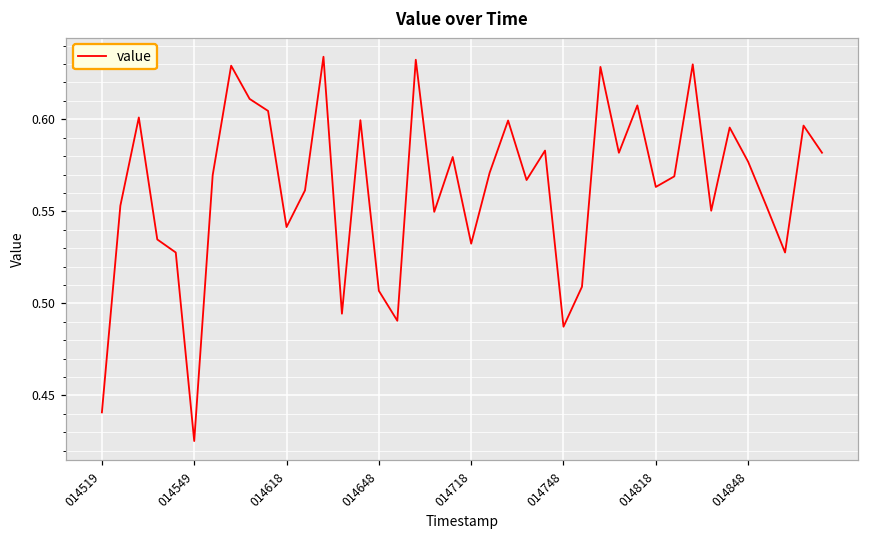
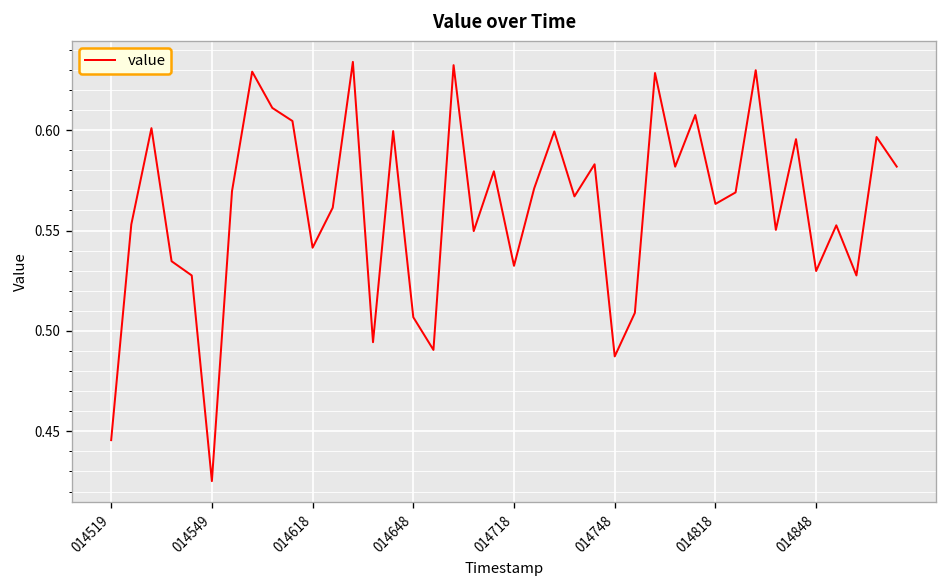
  {
-   "014519": 0.441,
+   "014519": 0.446,
    "014549": 0.425,
    "014618": 0.541,
    "014648": 0.507,
    "014718": 0.532,
    "014748": 0.487,
    "014818": 0.563,
-   "014848": 0.577
+   "014848": 0.530
  }
